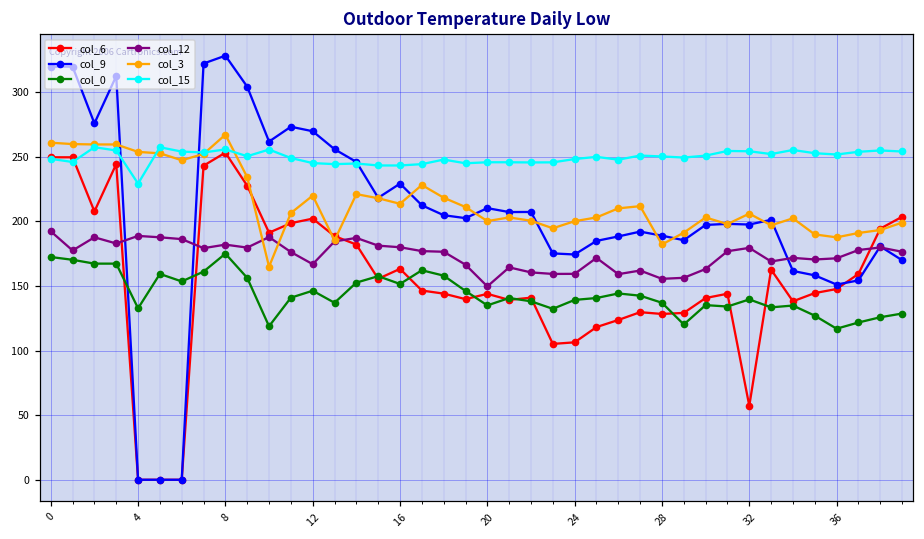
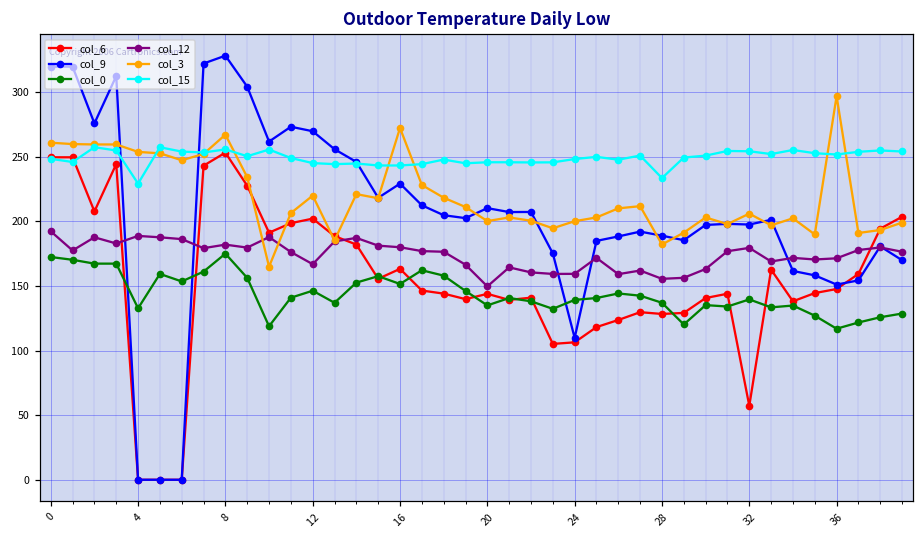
  {
    "col_6": {
      "8": 253,
      "12": 202,
      "16": 163,
      "20": 144,
      "24": 106,
      "28": 128,
      "32": 57,
      "36": 148
    },
    "col_9": {
      "8": 328,
      "12": 270,
      "16": 229,
      "20": 210,
-     "24": 174,
+     "24": 110,
      "28": 189,
      "32": 198,
      "36": 151
    },
    "col_0": {
      "0": 172,
      "4": 133,
      "8": 175,
      "12": 146,
      "16": 152,
      "20": 135,
      "24": 139,
      "28": 137,
      "32": 140,
      "36": 117
    },
    "col_12": {
      "0": 192,
      "4": 189,
      "8": 182,
      "12": 167,
      "16": 180,
      "20": 150,
      "24": 159,
      "28": 156,
      "32": 179,
      "36": 171
    },
    "col_3": {
      "0": 261,
      "4": 254,
      "8": 267,
      "12": 220,
-     "16": 214,
+     "16": 272,
      "20": 200,
      "24": 200,
      "28": 182,
      "32": 206,
-     "36": 188
+     "36": 297
    },
    "col_15": {
      "4": 229,
      "8": 256,
      "12": 245,
      "16": 243,
      "20": 246,
      "24": 248,
-     "28": 250,
+     "28": 233,
      "32": 254,
      "36": 252
    }
  }
